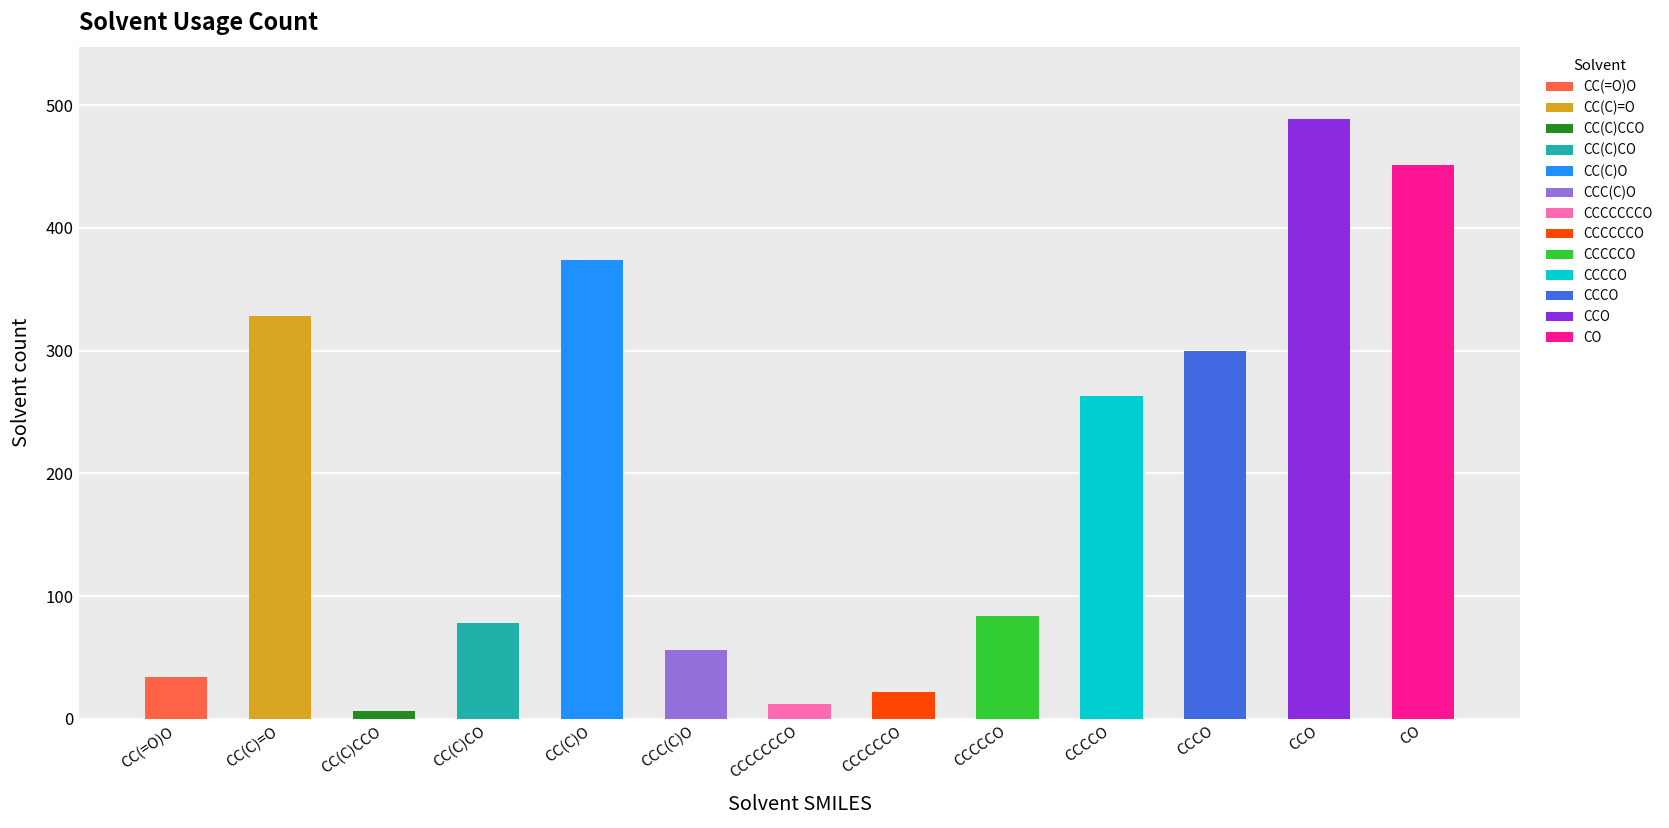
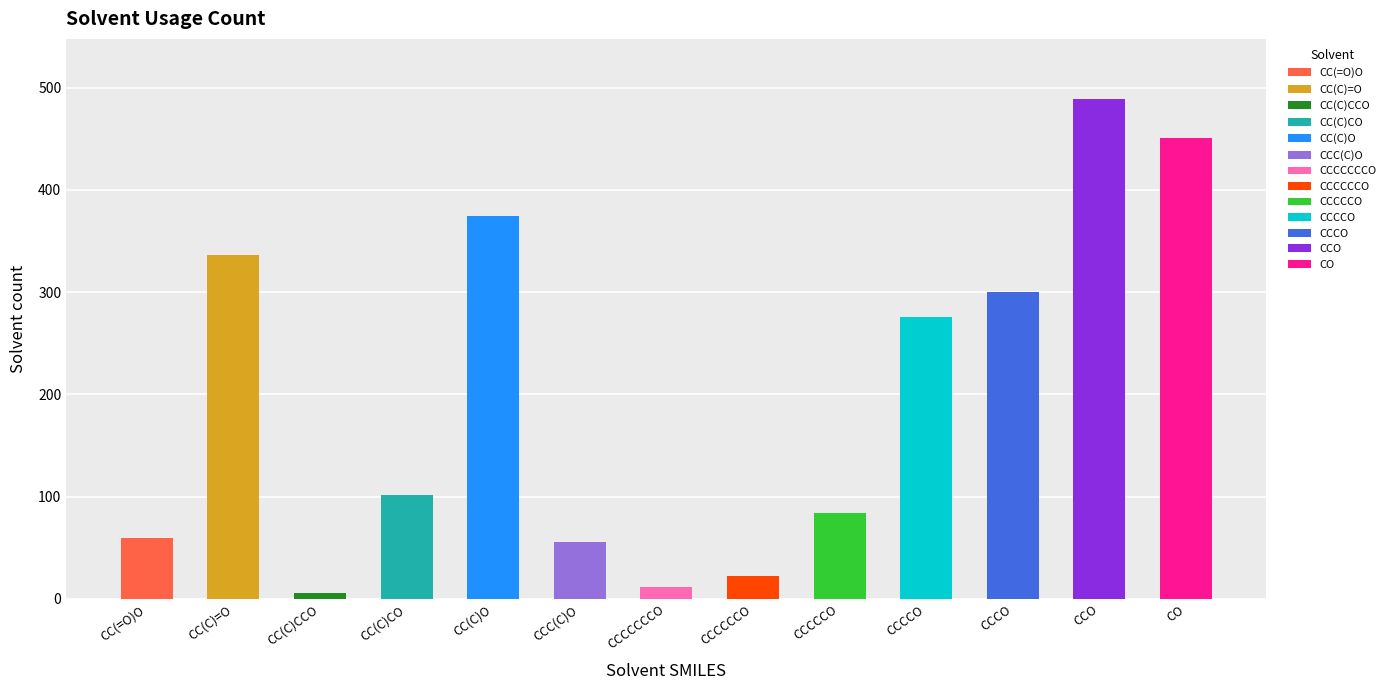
  {
-   "CC(=O)O": 34,
-   "CC(C)=O": 328,
+   "CC(=O)O": 60,
+   "CC(C)=O": 336,
    "CC(C)CCO": 6,
-   "CC(C)CO": 78,
+   "CC(C)CO": 102,
    "CC(C)O": 374,
    "CCC(C)O": 56,
    "CCCCCCCO": 12,
    "CCCCCCO": 22,
    "CCCCCO": 84,
-   "CCCCO": 263,
+   "CCCCO": 276,
    "CCCO": 300,
    "CCO": 489,
    "CO": 451
  }
